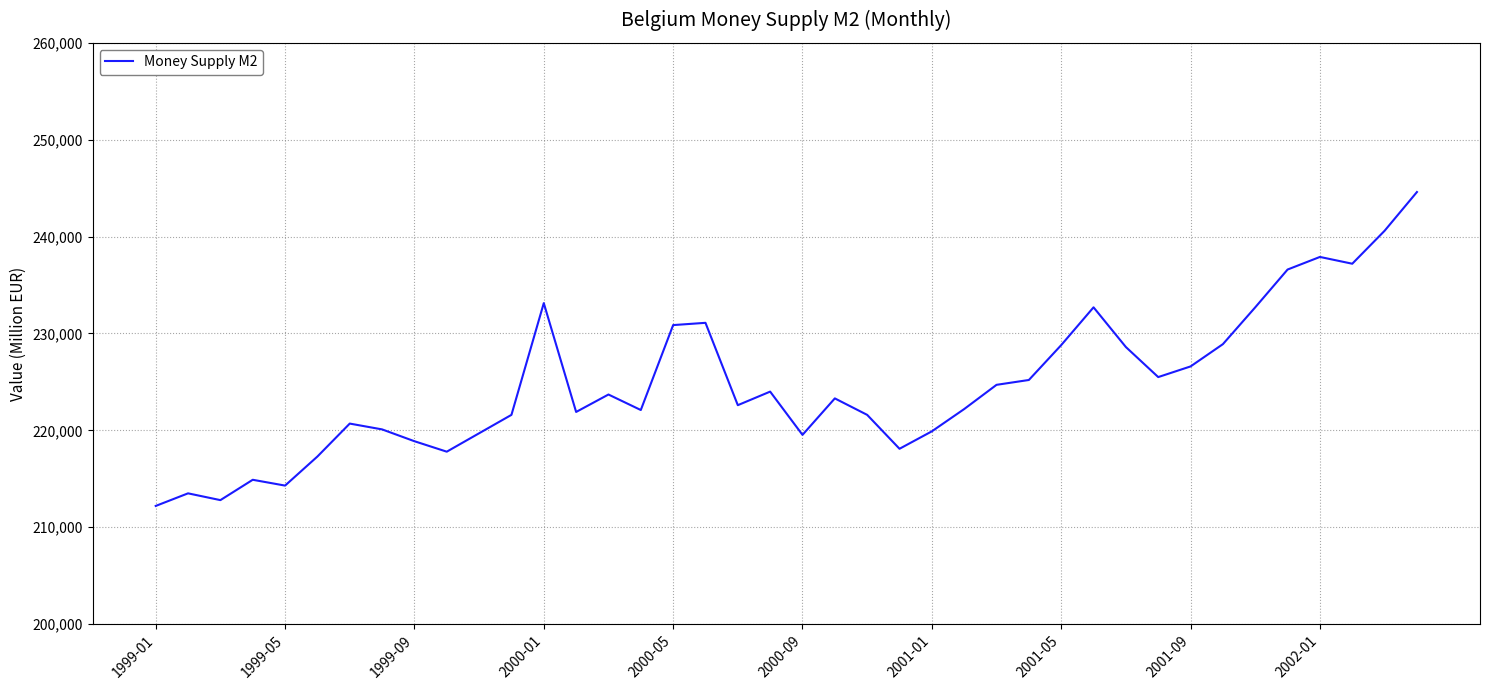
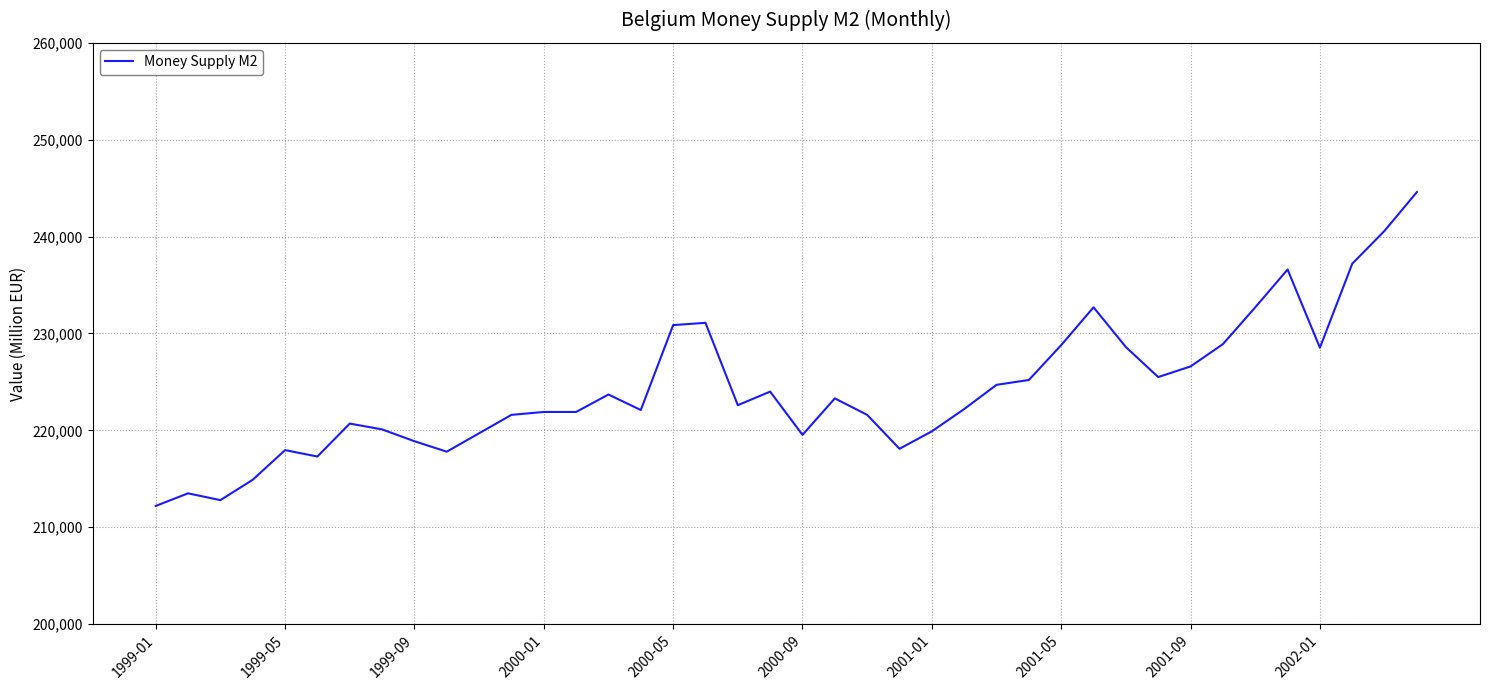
  {
    "1999-01": "212,000",
-   "1999-05": "214,000",
+   "1999-05": "218,000",
    "1999-09": "219,000",
-   "2000-01": "233,000",
+   "2000-01": "222,000",
    "2000-05": "231,000",
    "2000-09": "220,000",
    "2001-01": "220,000",
    "2001-05": "229,000",
    "2001-09": "227,000",
-   "2002-01": "238,000"
+   "2002-01": "229,000"
  }
